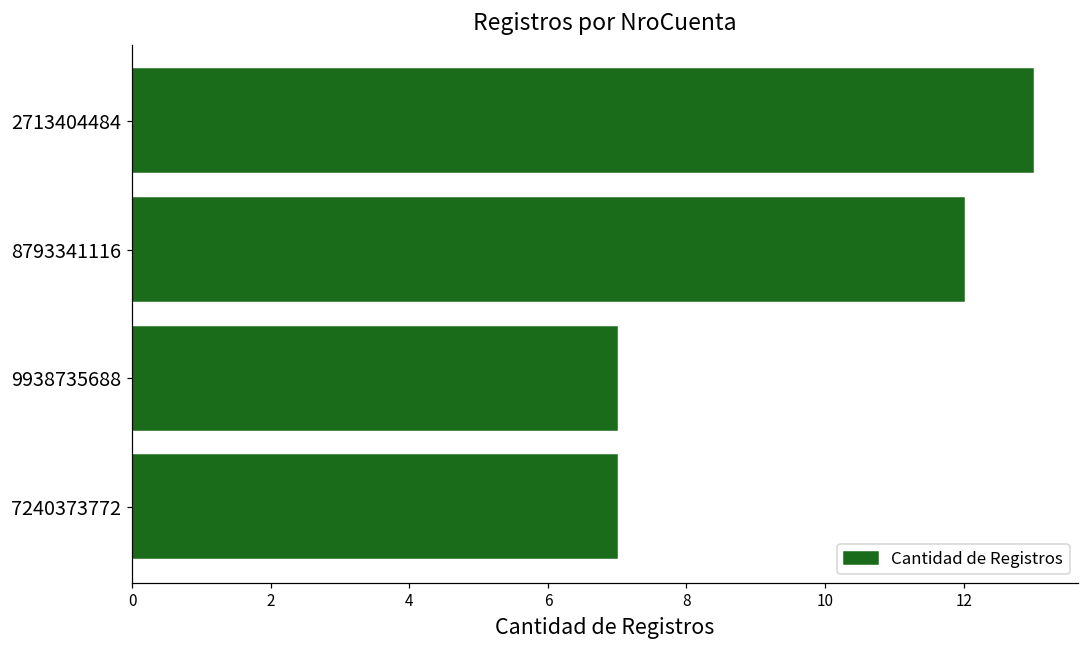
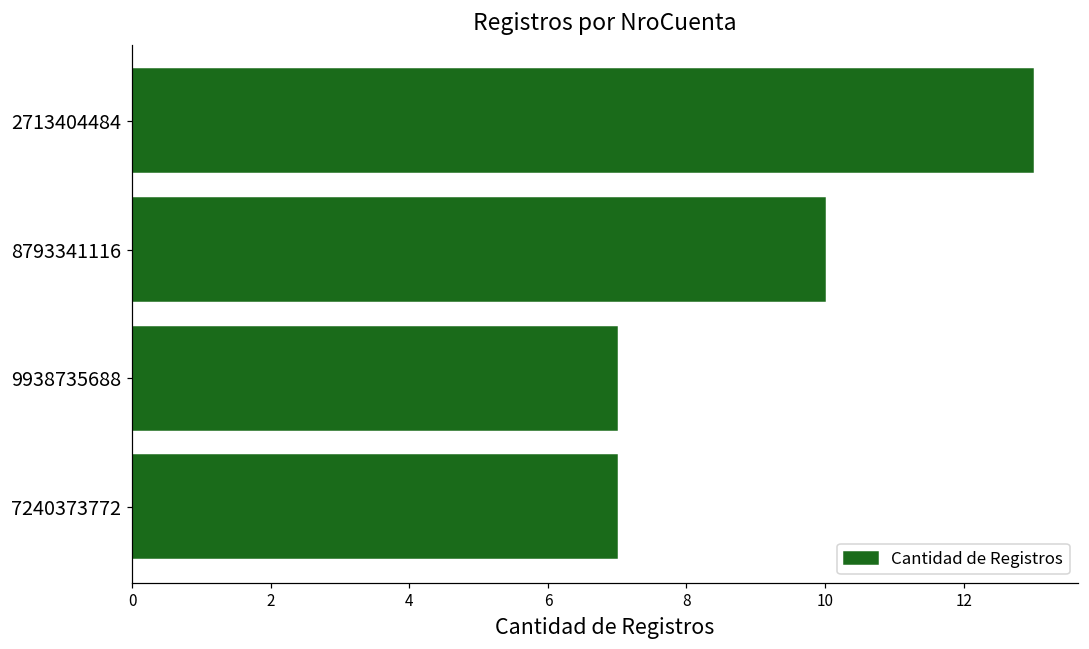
  {
    "2713404484": 13,
-   "8793341116": 12,
+   "8793341116": 10,
    "9938735688": 7,
    "7240373772": 7
  }
